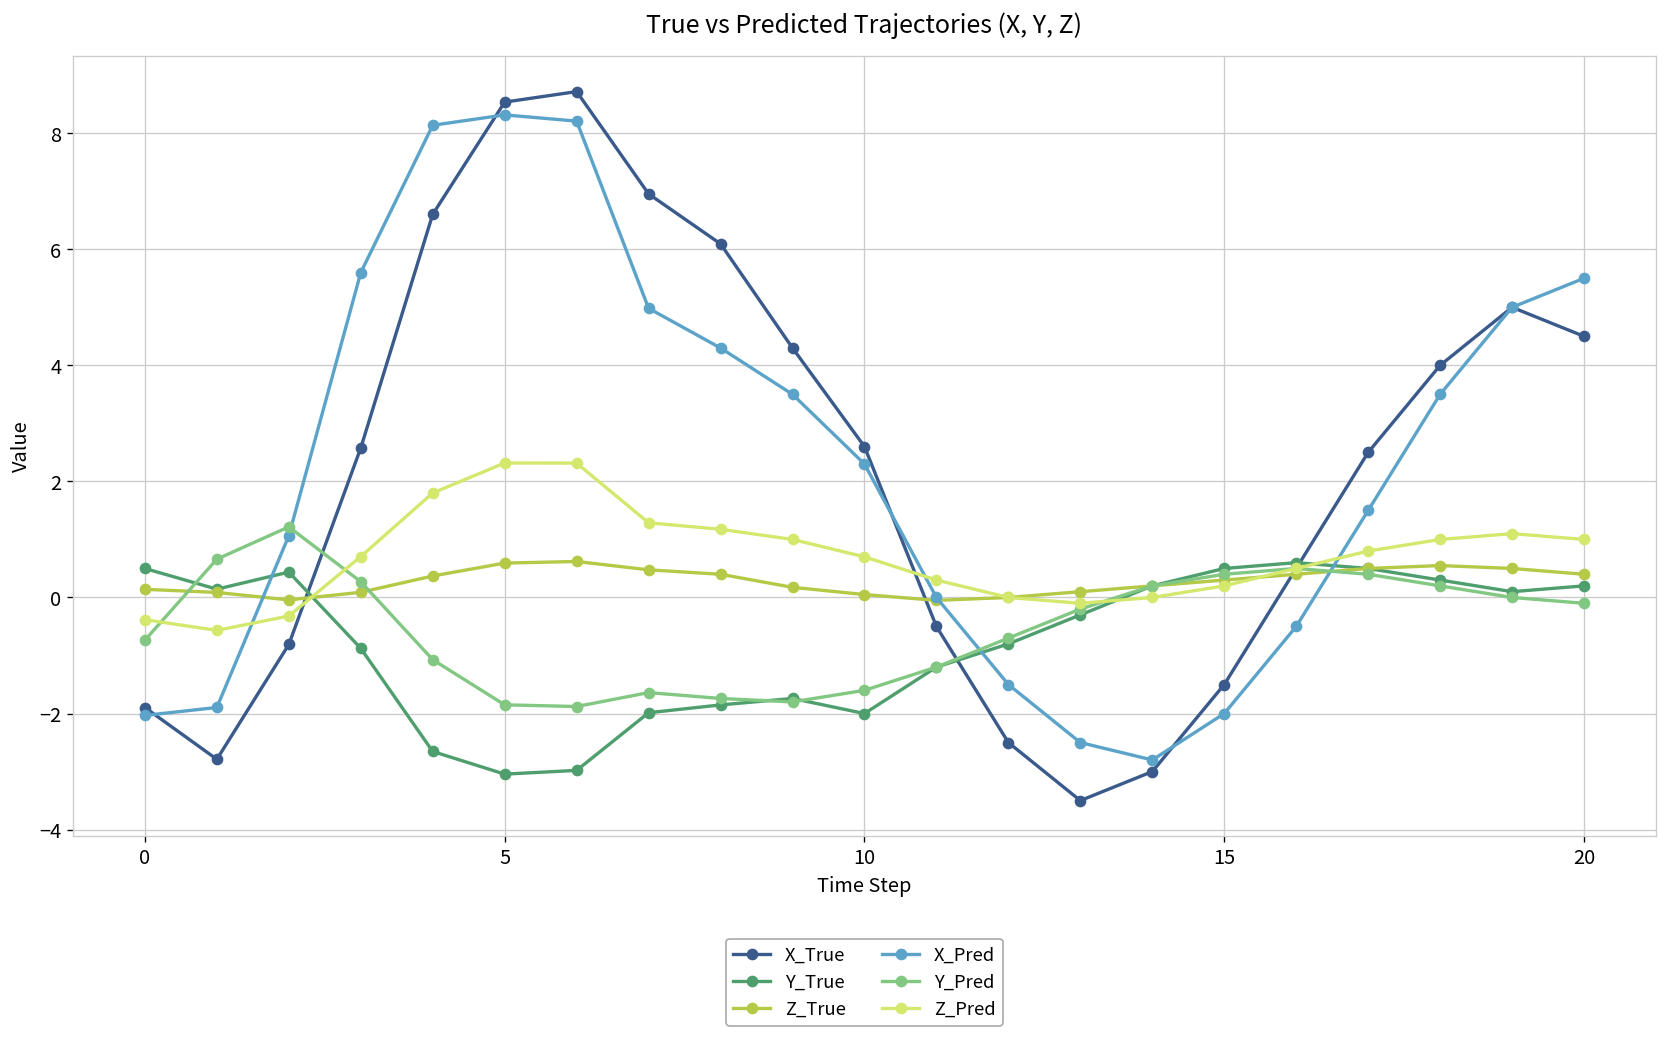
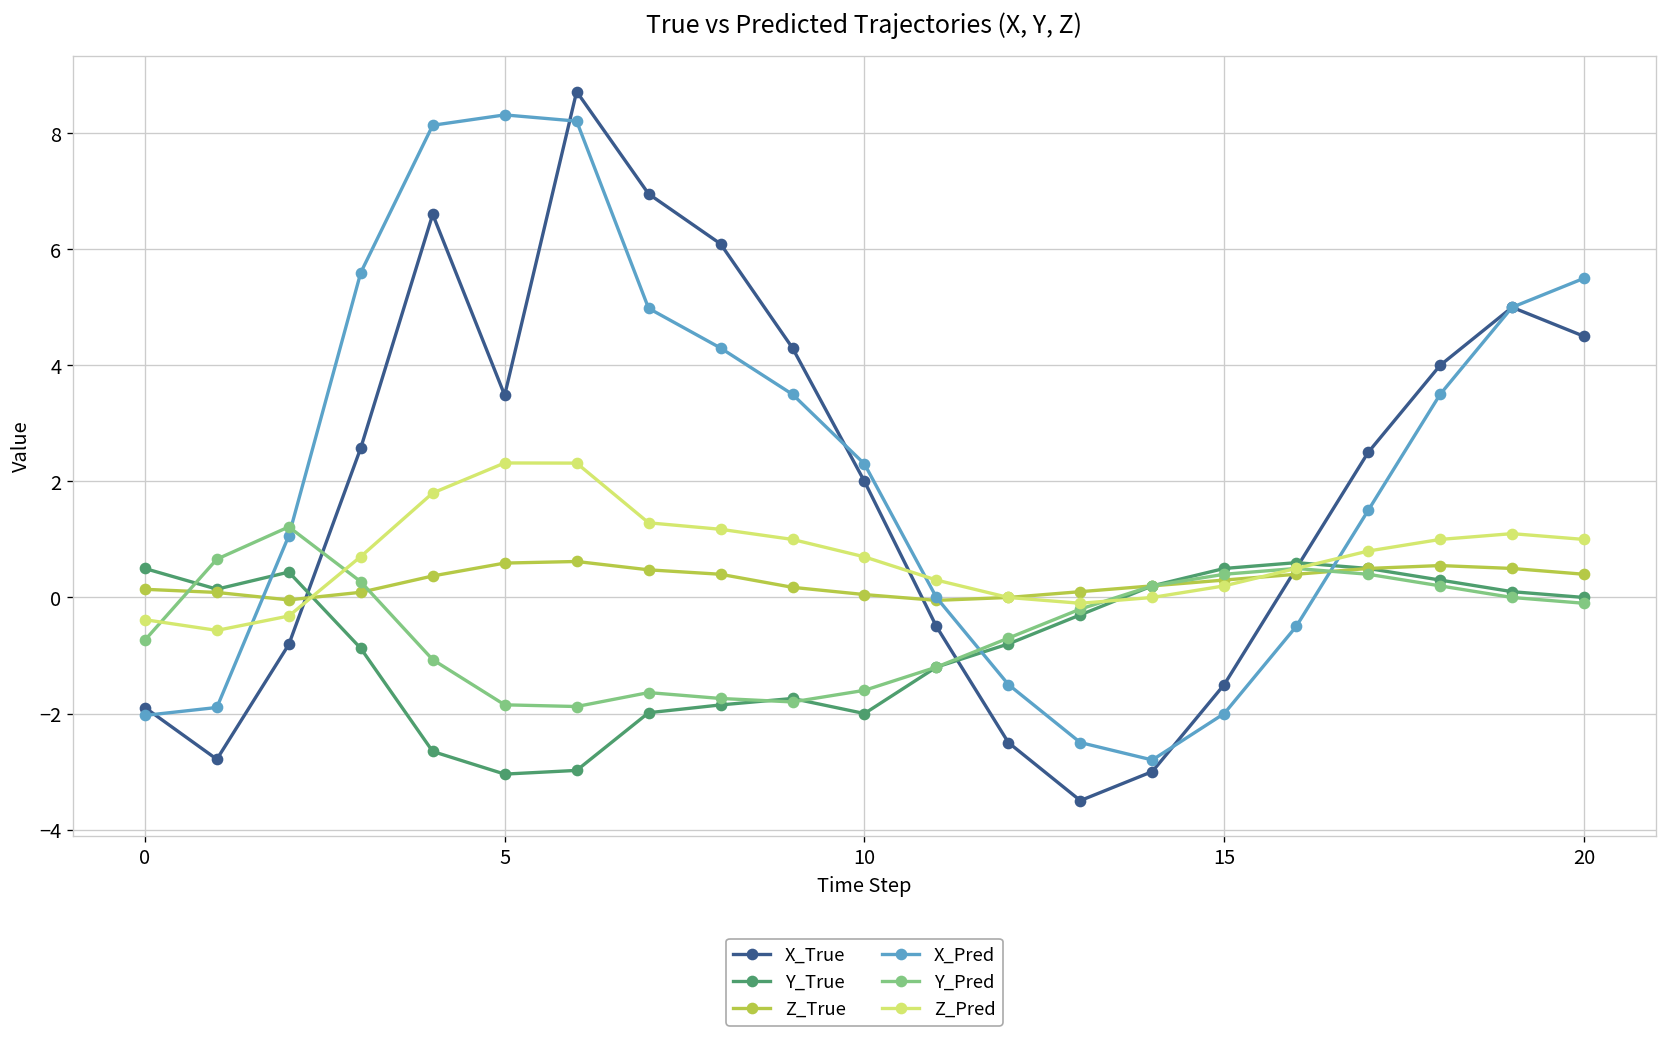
  {
    "X_True": {
      "0": -1.9,
-     "5": 8.5,
-     "10": 2.6,
+     "5": 3.5,
+     "10": 2.0,
      "15": -1.5,
      "20": 4.5
    },
    "Y_True": {
      "0": 0.5,
      "5": -3.0,
      "10": -2.0,
      "15": 0.5,
-     "20": 0.2
+     "20": 0.0
    },
    "X_Pred": {
      "0": -2.0,
      "5": 8.3,
      "10": 2.3,
      "15": -2.0,
      "20": 5.5
    },
    "Y_Pred": {
      "0": -0.7,
      "5": -1.8,
      "10": -1.6,
      "15": 0.4,
      "20": -0.1
    }
  }
